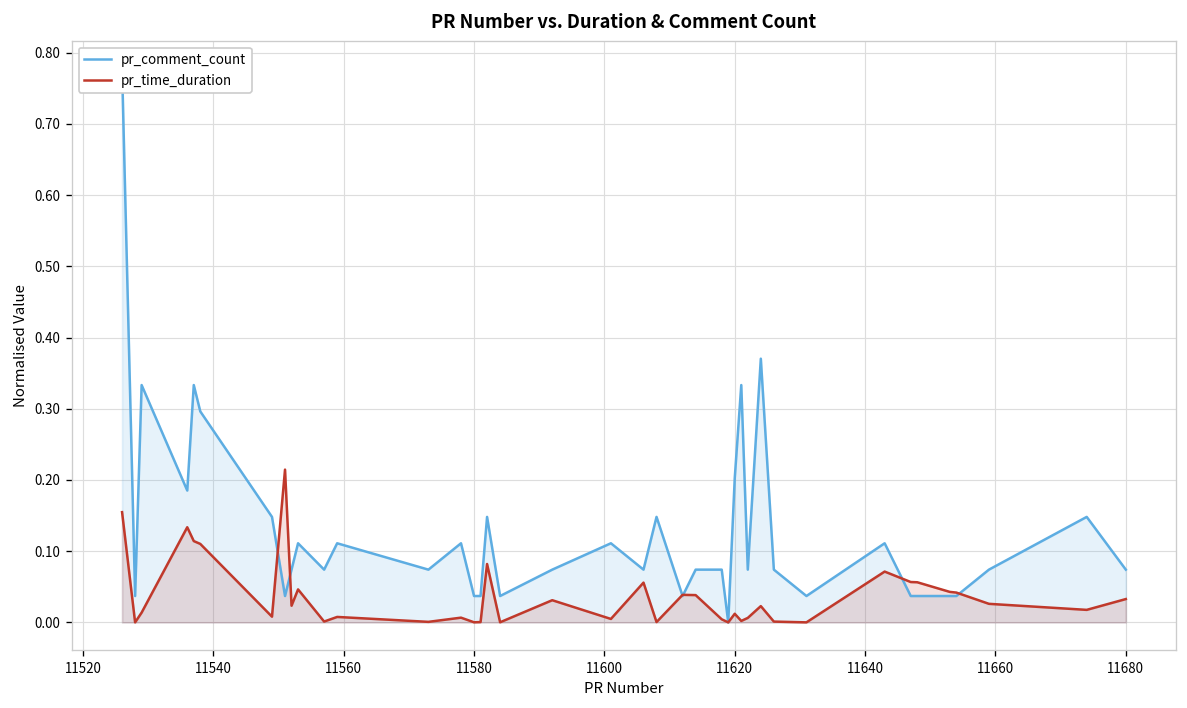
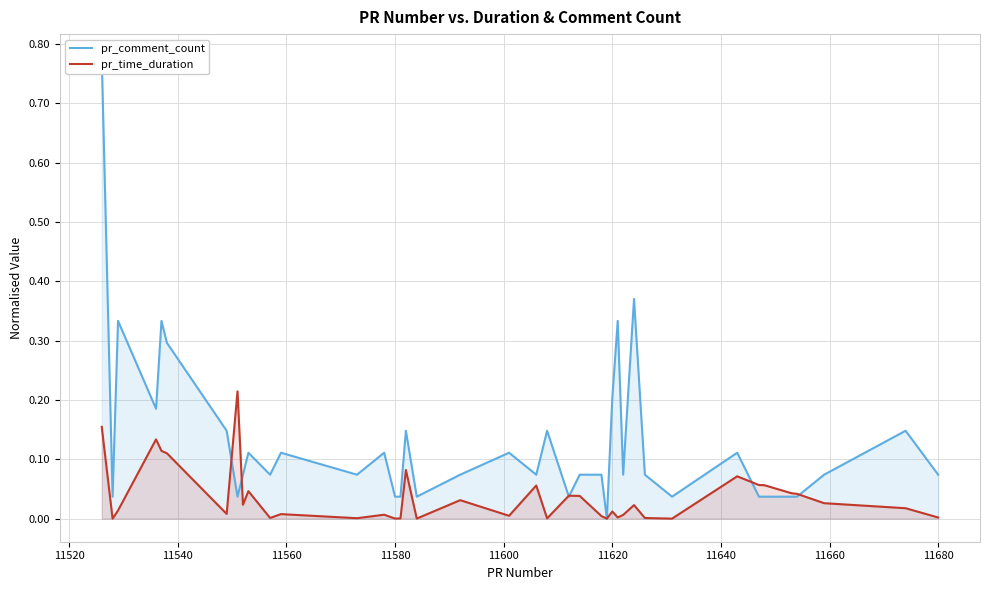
  {
    "pr_comment_count": {
      "11580": 0.04,
      "11620": 0.20,
      "11680": 0.07
    },
    "pr_time_duration": {
      "11580": 0.00,
      "11620": 0.01,
-     "11680": 0.03
+     "11680": 0.00
    }
  }
